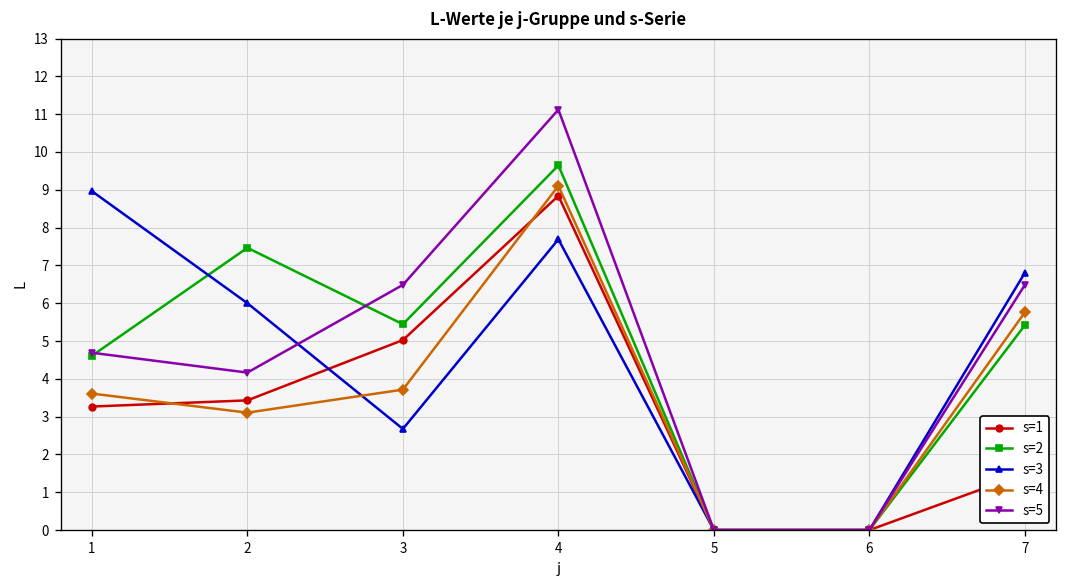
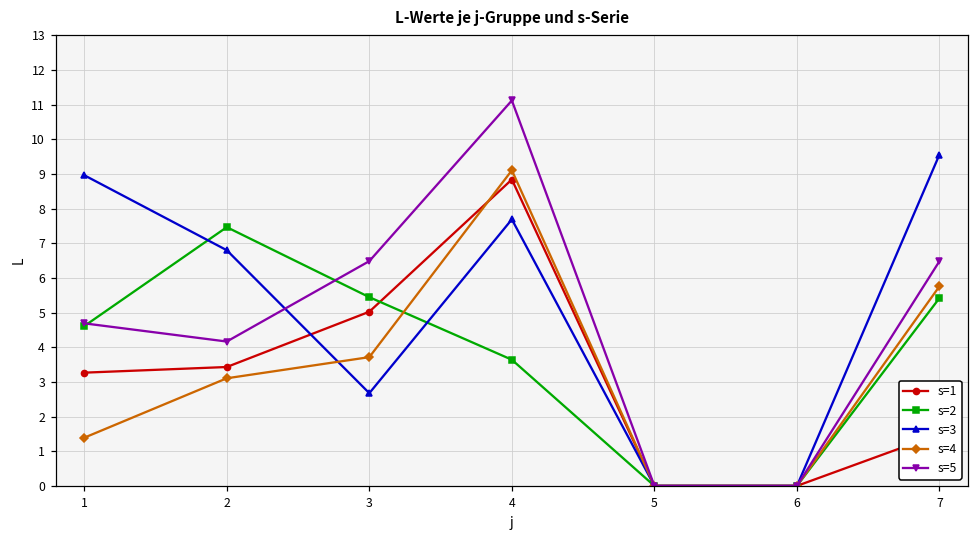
  {
    "s=1": {
      "1": 3.3,
      "2": 3.4,
      "3": 5.0,
      "4": 8.8
    },
    "s=2": {
      "1": 4.6,
      "2": 7.5,
      "3": 5.4,
-     "4": 9.6,
+     "4": 3.6,
      "7": 5.4
    },
    "s=3": {
      "1": 9.0,
-     "2": 6.0,
+     "2": 6.8,
      "3": 2.7,
      "4": 7.7,
-     "7": 6.8
+     "7": 9.6
    },
    "s=4": {
-     "1": 3.6,
+     "1": 1.4,
      "2": 3.1,
      "3": 3.7,
      "4": 9.1,
      "7": 5.8
    },
    "s=5": {
      "1": 4.7,
      "2": 4.2,
      "3": 6.5,
      "4": 11.1,
      "7": 6.5
    }
  }
